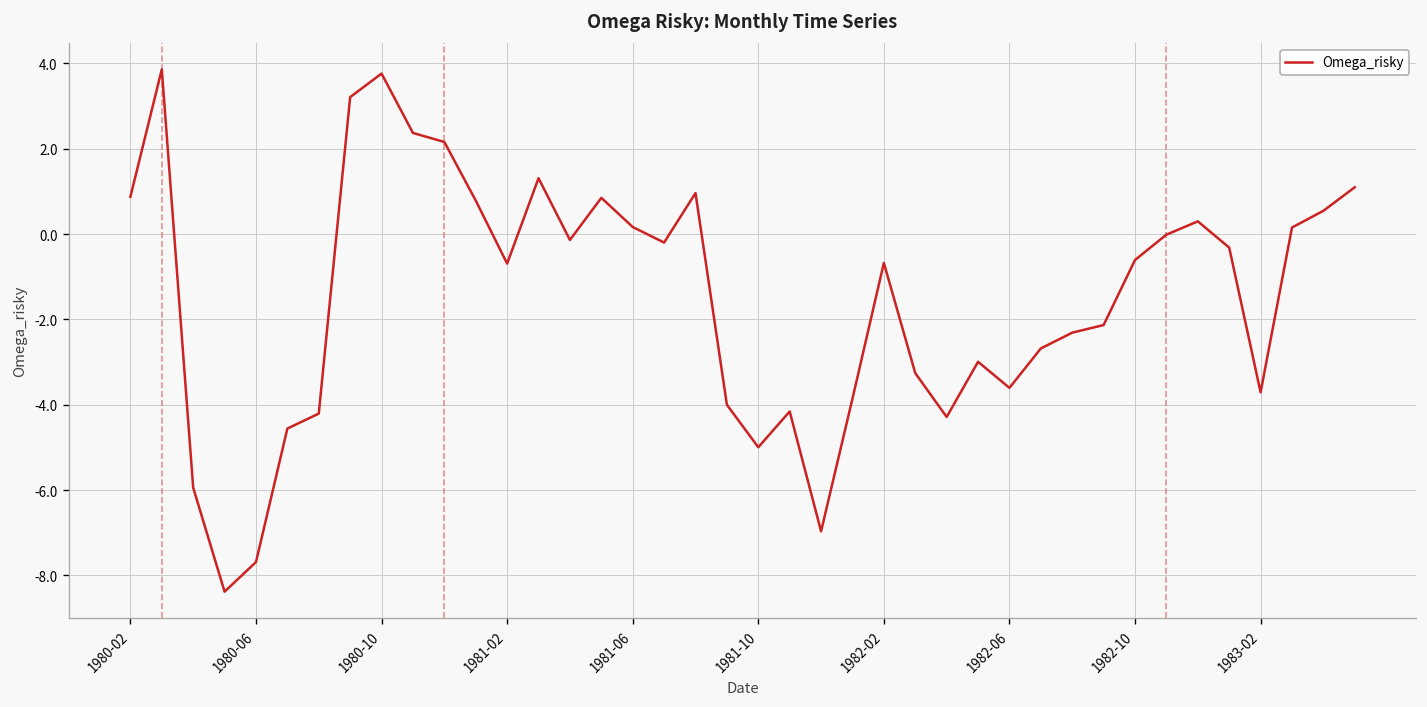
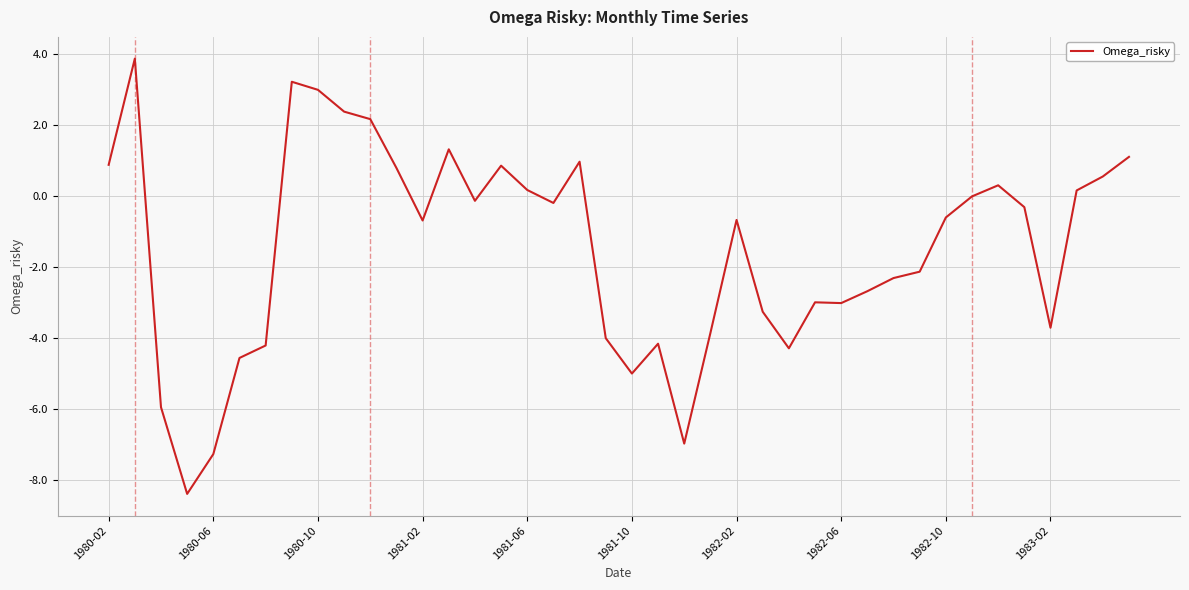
  {
    "1980-02": 0.9,
-   "1980-06": -7.7,
-   "1980-10": 3.8,
+   "1980-06": -7.3,
+   "1980-10": 3.0,
    "1981-02": -0.7,
    "1981-06": 0.2,
    "1981-10": -5.0,
    "1982-02": -0.7,
-   "1982-06": -3.6,
+   "1982-06": -3.0,
    "1982-10": -0.6,
    "1983-02": -3.7
  }
